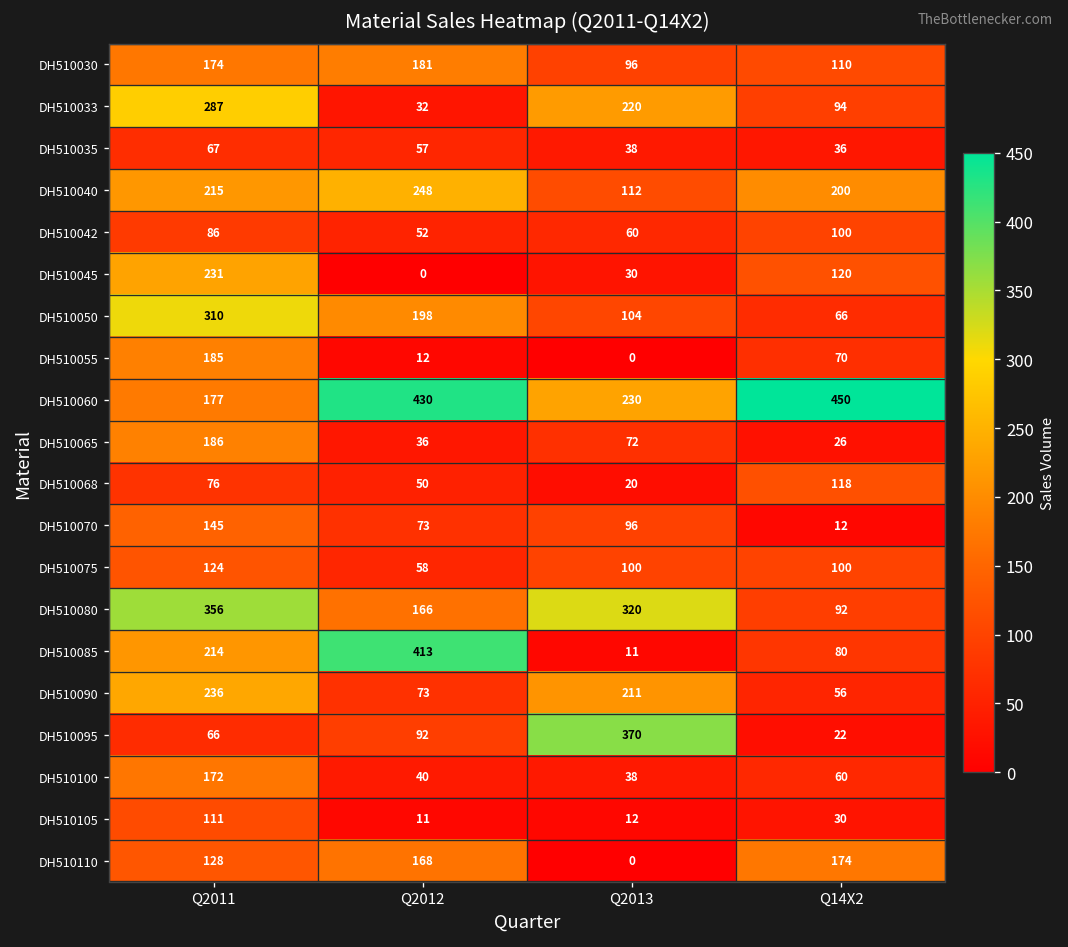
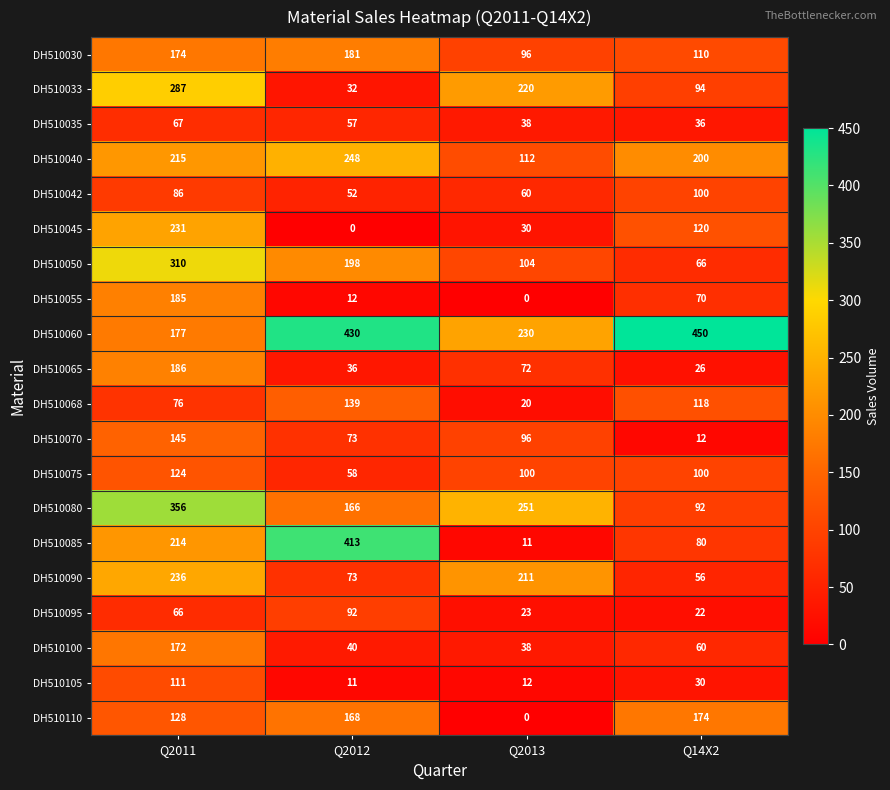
  {
    "DH510030": {
      "Q2011": 174,
      "Q2012": 181,
      "Q2013": 96,
      "Q14X2": 110
    },
    "DH510033": {
      "Q2011": 287,
      "Q2012": 32,
      "Q2013": 220,
      "Q14X2": 94
    },
    "DH510035": {
      "Q2011": 67,
      "Q2012": 57,
      "Q2013": 38,
      "Q14X2": 36
    },
    "DH510040": {
      "Q2011": 215,
      "Q2012": 248,
      "Q2013": 112,
      "Q14X2": 200
    },
    "DH510042": {
      "Q2011": 86,
      "Q2012": 52,
      "Q2013": 60,
      "Q14X2": 100
    },
    "DH510045": {
      "Q2011": 231,
      "Q2012": 0,
      "Q2013": 30,
      "Q14X2": 120
    },
    "DH510050": {
      "Q2011": 310,
      "Q2012": 198,
      "Q2013": 104,
      "Q14X2": 66
    },
    "DH510055": {
      "Q2011": 185,
      "Q2012": 12,
      "Q2013": 0,
      "Q14X2": 70
    },
    "DH510060": {
      "Q2011": 177,
      "Q2012": 430,
      "Q2013": 230,
      "Q14X2": 450
    },
    "DH510065": {
      "Q2011": 186,
      "Q2012": 36,
      "Q2013": 72,
      "Q14X2": 26
    },
    "DH510068": {
      "Q2011": 76,
-     "Q2012": 50,
+     "Q2012": 139,
      "Q2013": 20,
      "Q14X2": 118
    },
    "DH510070": {
      "Q2011": 145,
      "Q2012": 73,
      "Q2013": 96,
      "Q14X2": 12
    },
    "DH510075": {
      "Q2011": 124,
      "Q2012": 58,
      "Q2013": 100,
      "Q14X2": 100
    },
    "DH510080": {
      "Q2011": 356,
      "Q2012": 166,
-     "Q2013": 320,
+     "Q2013": 251,
      "Q14X2": 92
    },
    "DH510085": {
      "Q2011": 214,
      "Q2012": 413,
      "Q2013": 11,
      "Q14X2": 80
    },
    "DH510090": {
      "Q2011": 236,
      "Q2012": 73,
      "Q2013": 211,
      "Q14X2": 56
    },
    "DH510095": {
      "Q2011": 66,
      "Q2012": 92,
-     "Q2013": 370,
+     "Q2013": 23,
      "Q14X2": 22
    },
    "DH510100": {
      "Q2011": 172,
      "Q2012": 40,
      "Q2013": 38,
      "Q14X2": 60
    },
    "DH510105": {
      "Q2011": 111,
      "Q2012": 11,
      "Q2013": 12,
      "Q14X2": 30
    },
    "DH510110": {
      "Q2011": 128,
      "Q2012": 168,
      "Q2013": 0,
      "Q14X2": 174
    }
  }
